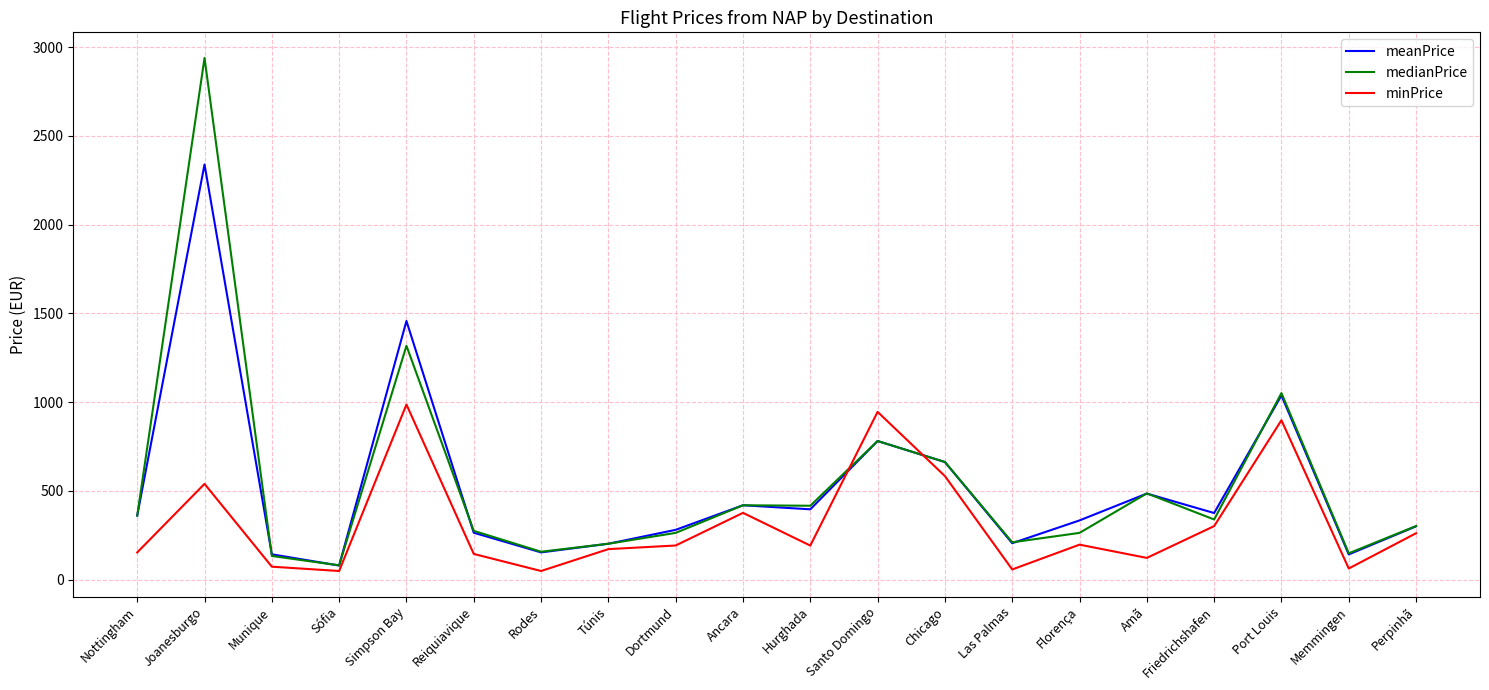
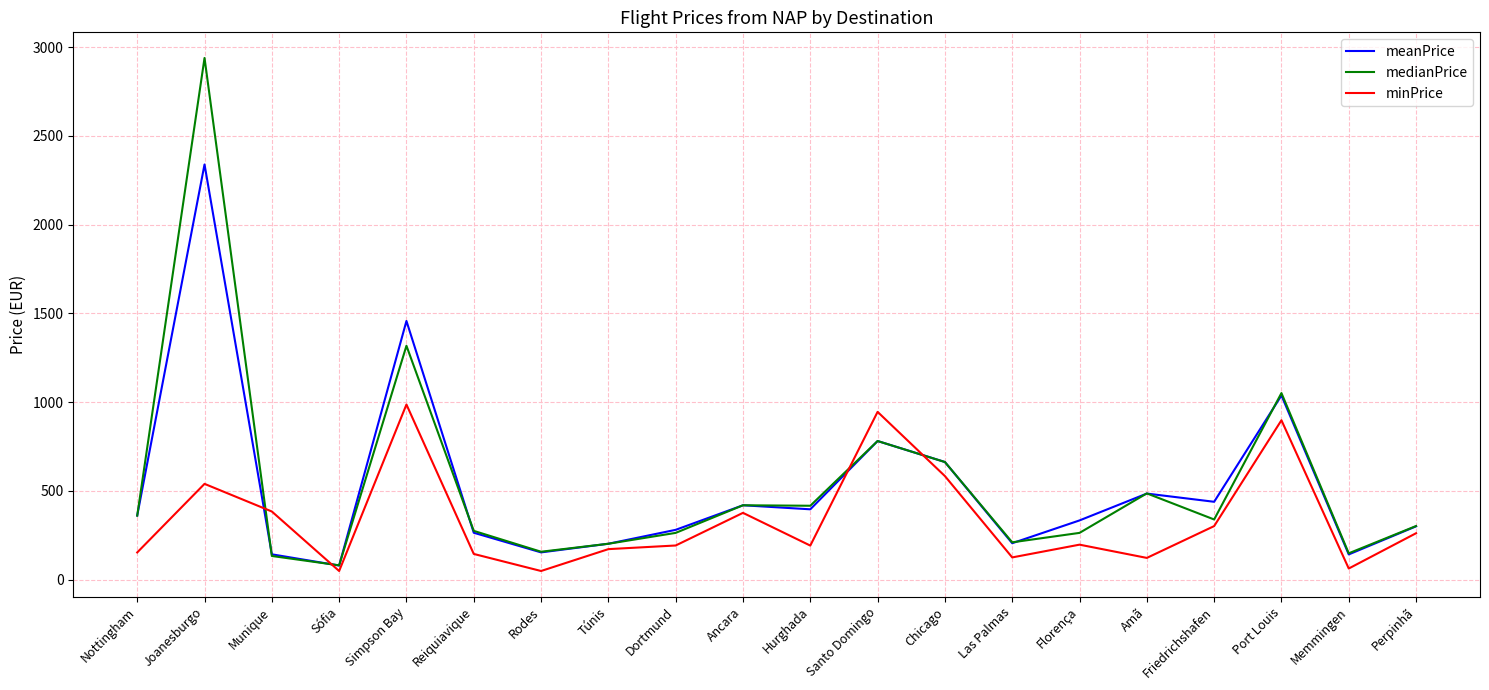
  {
    "meanPrice": {
      "Joanesburgo": 2340,
      "Simpson Bay": 1460,
      "Dortmund": 280,
      "Hurghada": 400,
      "Florença": 330,
-     "Friedrichshafen": 380
+     "Friedrichshafen": 440
    },
    "medianPrice": {
      "Joanesburgo": 2940,
      "Simpson Bay": 1320,
      "Dortmund": 260,
      "Hurghada": 420,
      "Florença": 260,
      "Friedrichshafen": 340
    },
    "minPrice": {
      "Nottingham": 150,
      "Joanesburgo": 540,
-     "Munique": 70,
+     "Munique": 380,
      "Sófia": 50,
      "Simpson Bay": 990,
      "Reiquiavique": 150,
      "Rodes": 50,
      "Túnis": 170,
      "Dortmund": 190,
      "Ancara": 380,
      "Hurghada": 190,
      "Santo Domingo": 950,
      "Chicago": 580,
-     "Las Palmas": 60,
+     "Las Palmas": 130,
      "Florença": 200,
      "Amã": 120,
      "Friedrichshafen": 300,
      "Port Louis": 900,
      "Memmingen": 60,
      "Perpinhã": 260
    }
  }
